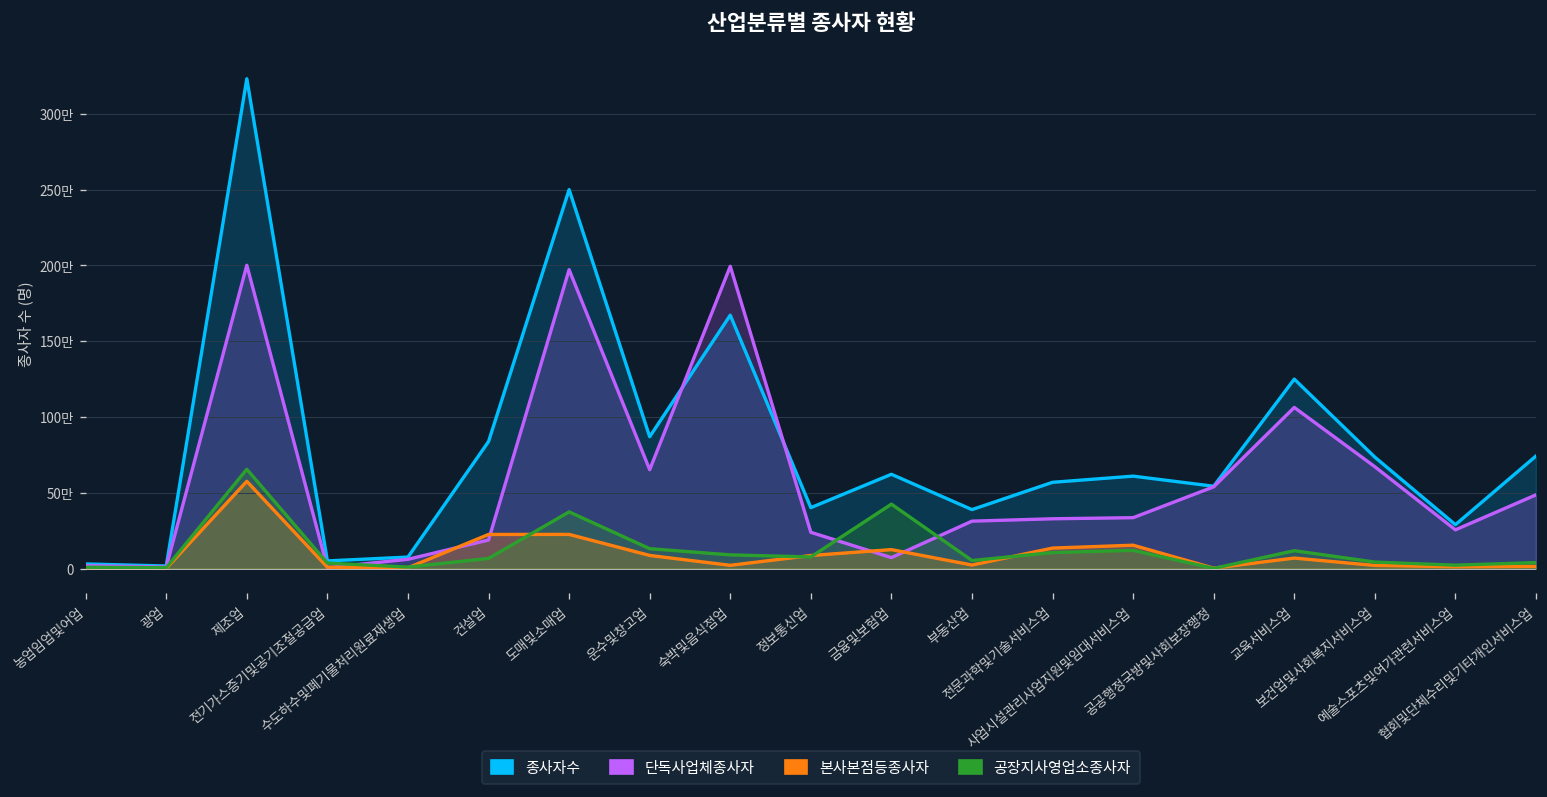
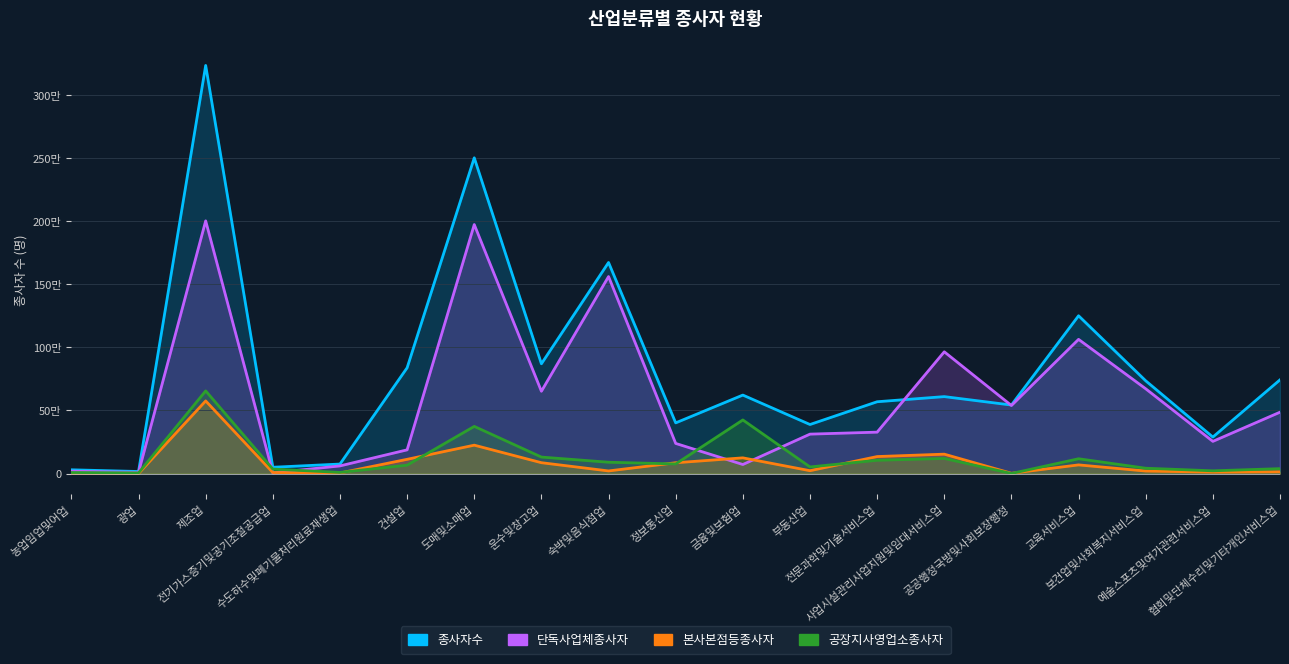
  {
    "단독사업체종사자": {
      "제조업": "200만",
      "건설업": "19만",
      "도매및소매업": "197만",
      "운수및창고업": "65만",
-     "숙박및음식점업": "199만",
+     "숙박및음식점업": "156만",
      "정보통신업": "24만",
      "금융및보험업": "7만",
      "부동산업": "31만",
      "전문과학및기술서비스업": "33만",
-     "사업시설관리사업지원및임대서비스업": "34만",
+     "사업시설관리사업지원및임대서비스업": "96만",
      "교육서비스업": "106만",
      "보건업및사회복지서비스업": "67만",
      "예술스포츠및여가관련서비스업": "26만",
      "협회및단체수리및기타개인서비스업": "49만"
    },
    "본사본점등종사자": {
      "제조업": "58만",
-     "건설업": "23만",
+     "건설업": "11만",
      "도매및소매업": "23만",
      "운수및창고업": "9만",
      "숙박및음식점업": "2만",
      "금융및보험업": "12만",
      "부동산업": "2만",
      "전문과학및기술서비스업": "14만",
      "사업시설관리사업지원및임대서비스업": "15만",
      "교육서비스업": "7만",
      "보건업및사회복지서비스업": "2만",
      "협회및단체수리및기타개인서비스업": "1만"
    }
  }
